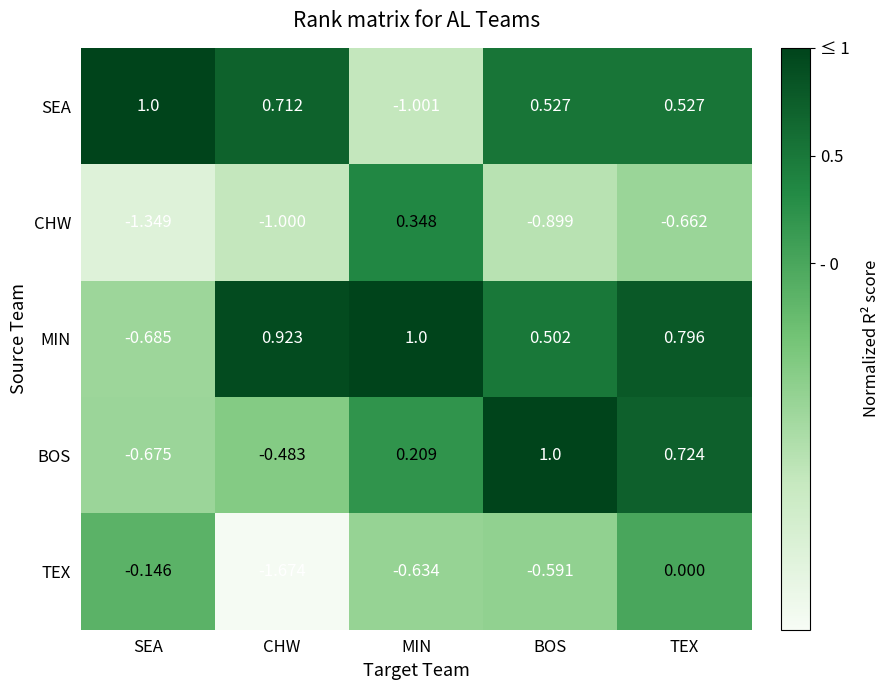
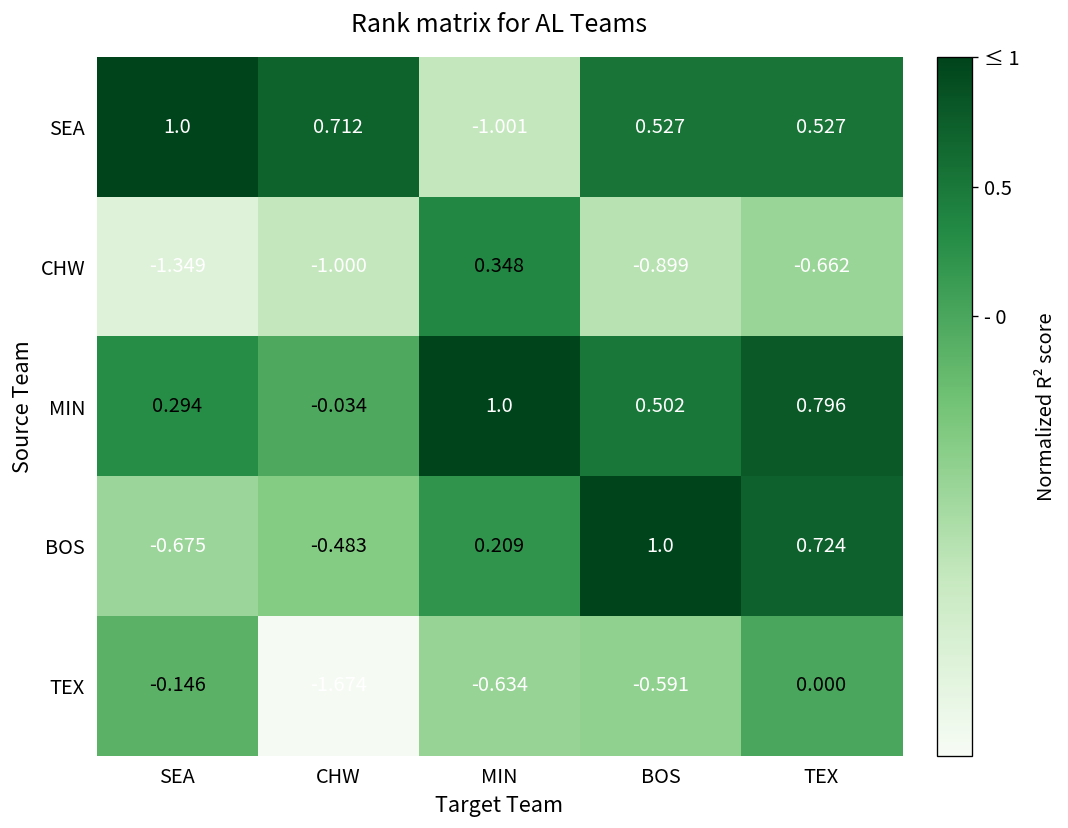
  {
    "SEA": {
      "SEA": 1.0,
      "CHW": 0.712,
      "MIN": -1.001,
      "BOS": 0.527,
      "TEX": 0.527
    },
    "CHW": {
      "CHW": -1.000,
      "MIN": 0.348,
      "BOS": -0.899,
      "TEX": -0.662
    },
    "MIN": {
-     "SEA": -0.685,
-     "CHW": 0.923,
+     "SEA": 0.294,
+     "CHW": -0.034,
      "MIN": 1.0,
      "BOS": 0.502,
      "TEX": 0.796
    },
    "BOS": {
      "SEA": -0.675,
      "CHW": -0.483,
      "MIN": 0.209,
      "BOS": 1.0,
      "TEX": 0.724
    },
    "TEX": {
      "SEA": -0.146,
      "MIN": -0.634,
      "BOS": -0.591,
      "TEX": 0.000
    }
  }
